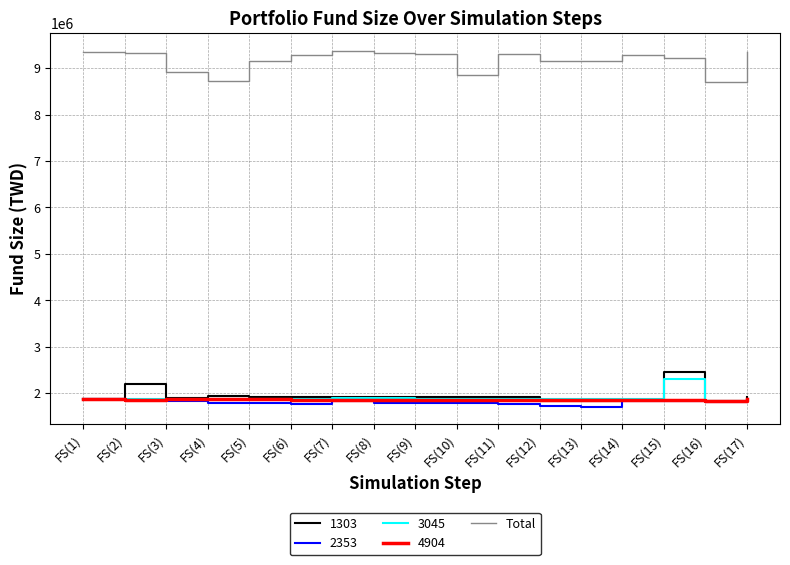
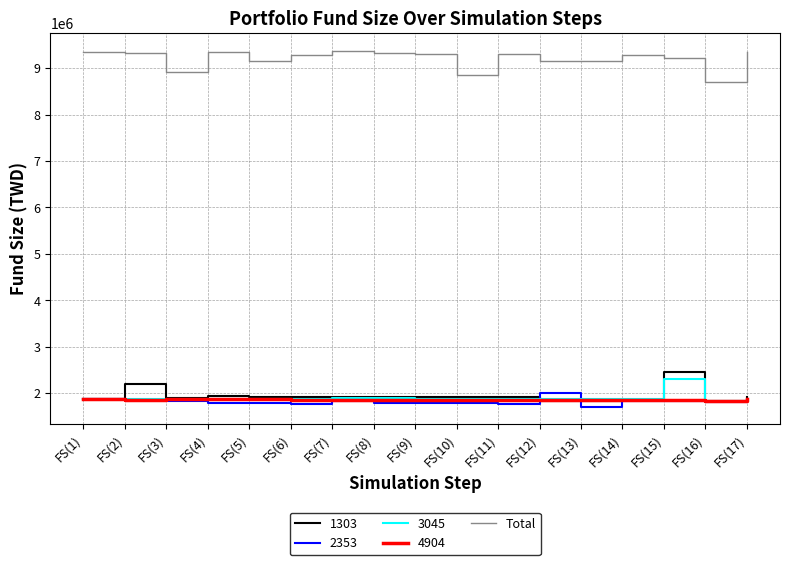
  {
    "1303": {
      "FS(2)": 2200000,
      "FS(4)": 1900000,
      "FS(15)": 2500000
    },
    "2353": {
      "FS(4)": 1800000,
      "FS(5)": 1800000,
      "FS(6)": 1800000,
      "FS(8)": 1800000,
      "FS(9)": 1800000,
      "FS(10)": 1800000,
      "FS(11)": 1800000,
-     "FS(12)": 1700000,
+     "FS(12)": 2000000,
      "FS(13)": 1700000
    },
    "3045": {
      "FS(15)": 2300000
    },
    "Total": {
      "FS(1)": 9400000,
      "FS(2)": 9300000,
      "FS(3)": 8900000,
-     "FS(4)": 8700000,
+     "FS(4)": 9300000,
      "FS(5)": 9100000,
      "FS(6)": 9300000,
      "FS(7)": 9400000,
      "FS(8)": 9300000,
      "FS(9)": 9300000,
      "FS(10)": 8900000,
      "FS(11)": 9300000,
      "FS(12)": 9200000,
      "FS(13)": 9100000,
      "FS(14)": 9300000,
      "FS(15)": 9200000,
      "FS(16)": 8700000,
      "FS(17)": 9400000
    }
  }
